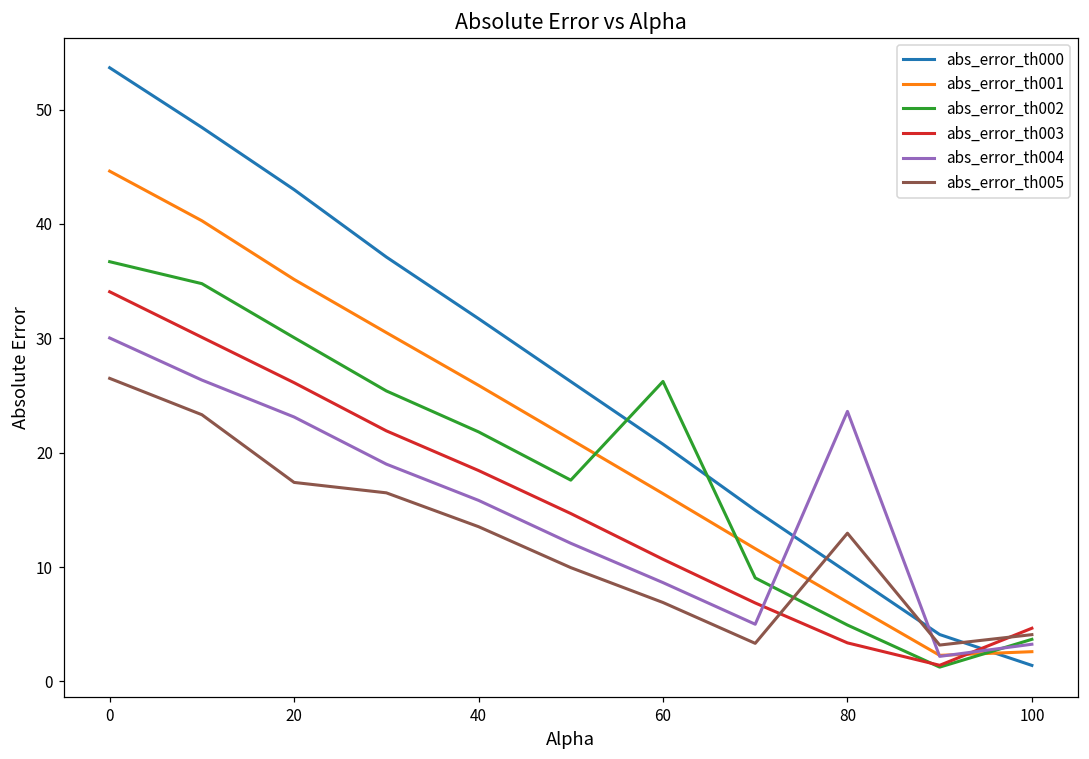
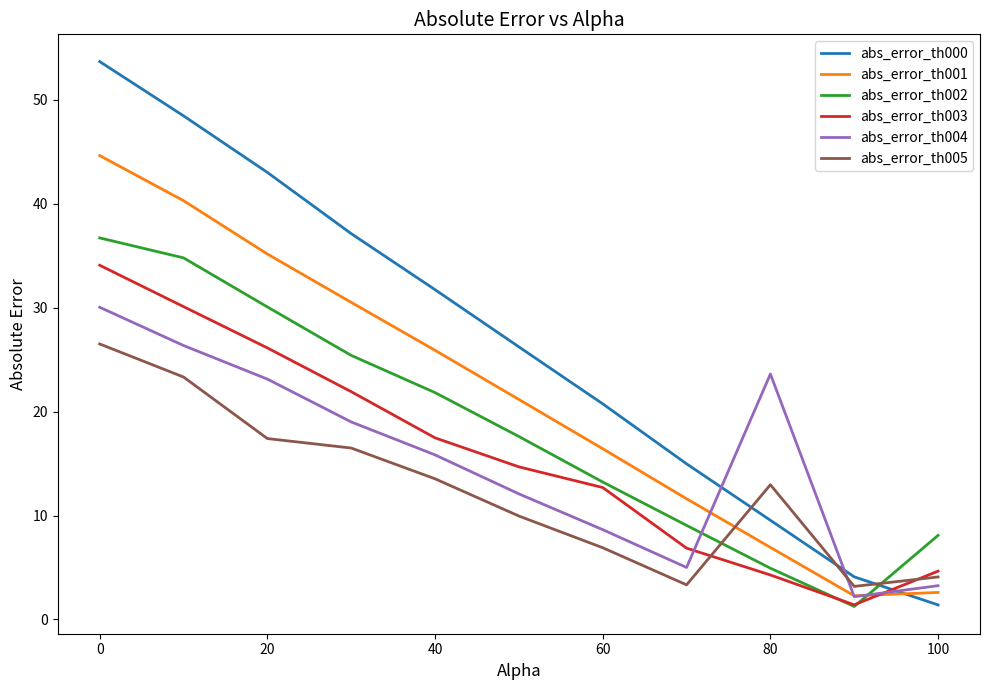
  {
    "abs_error_th000": {
      "0": 53.7,
      "20": 43.0,
      "40": 31.7,
      "60": 20.7,
      "80": 9.5,
      "100": 1.4
    },
    "abs_error_th001": {
      "0": 44.6,
      "20": 35.2,
      "40": 25.9,
      "60": 16.4,
      "80": 6.9,
      "100": 2.6
    },
    "abs_error_th002": {
      "0": 36.7,
      "20": 30.1,
      "40": 21.8,
-     "60": 26.2,
+     "60": 13.2,
      "80": 4.9,
-     "100": 3.7
+     "100": 8.1
    },
    "abs_error_th003": {
      "0": 34.1,
      "20": 26.1,
-     "40": 18.4,
-     "60": 10.7,
-     "80": 3.4,
+     "40": 17.5,
+     "60": 12.7,
+     "80": 4.3,
      "100": 4.7
    },
    "abs_error_th004": {
      "0": 30.0,
      "20": 23.1,
      "40": 15.8,
      "60": 8.6,
      "80": 23.6,
      "100": 3.3
    },
    "abs_error_th005": {
      "0": 26.5,
      "20": 17.4,
      "40": 13.5,
      "60": 6.9,
      "80": 13.0,
      "100": 4.1
    }
  }
